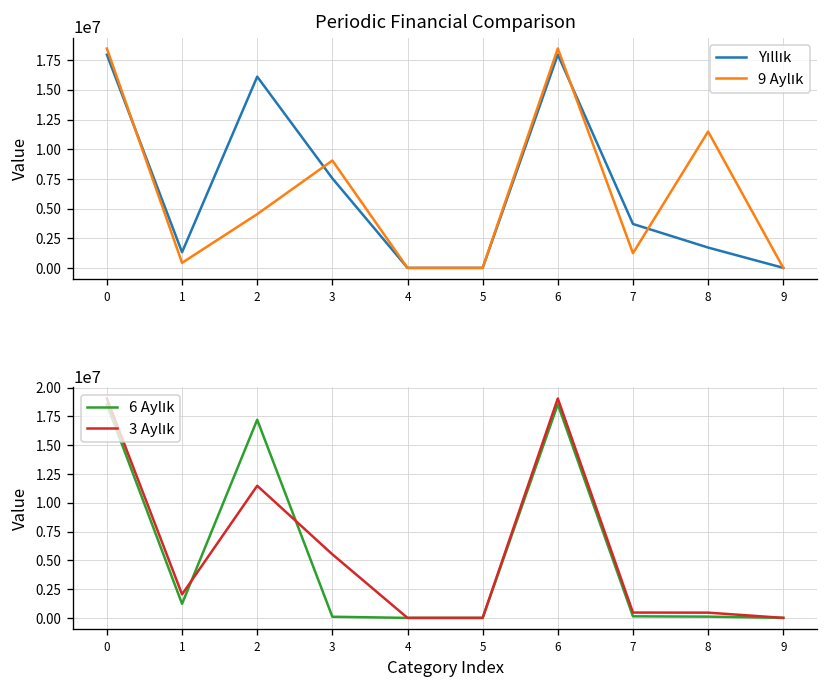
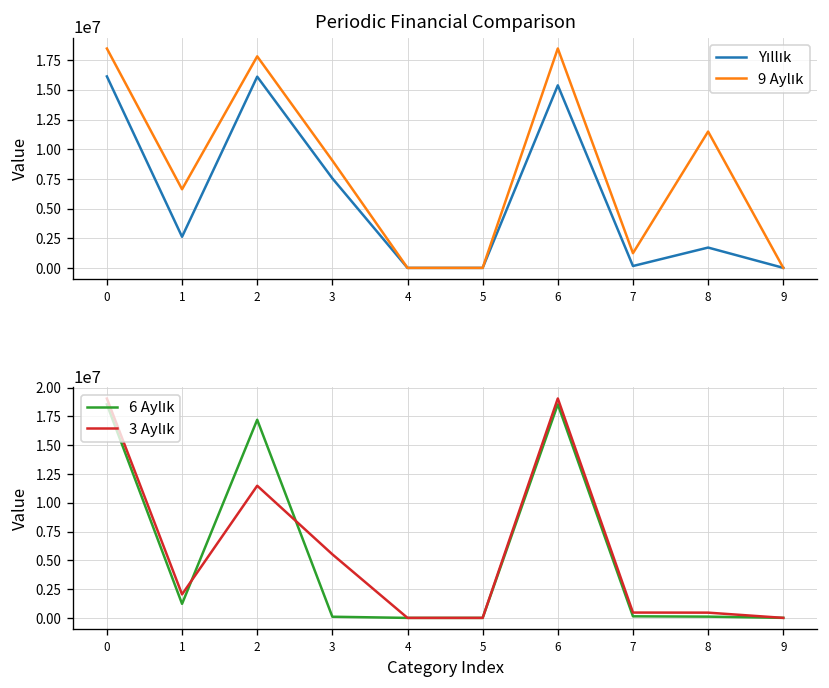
  {
    "Periodic Financial Comparison": {
      "Yıllık": {
-       "0": 18000000,
-       "1": 1000000,
+       "0": 16000000,
+       "1": 3000000,
        "2": 16000000,
        "3": 8000000,
-       "6": 18000000,
-       "7": 4000000,
+       "6": 15000000,
+       "7": 0,
        "8": 2000000
      },
      "9 Aylık": {
        "0": 18000000,
-       "1": 0,
-       "2": 5000000,
+       "1": 7000000,
+       "2": 18000000,
        "3": 9000000,
        "6": 18000000,
        "7": 1000000,
        "8": 11000000
      }
    }
  }
